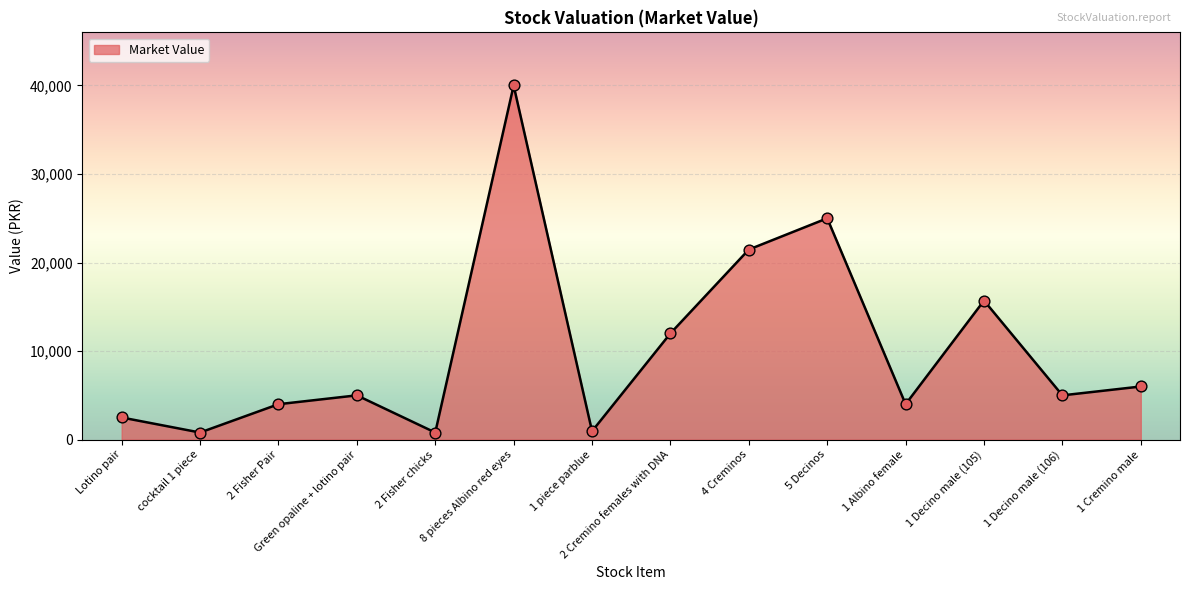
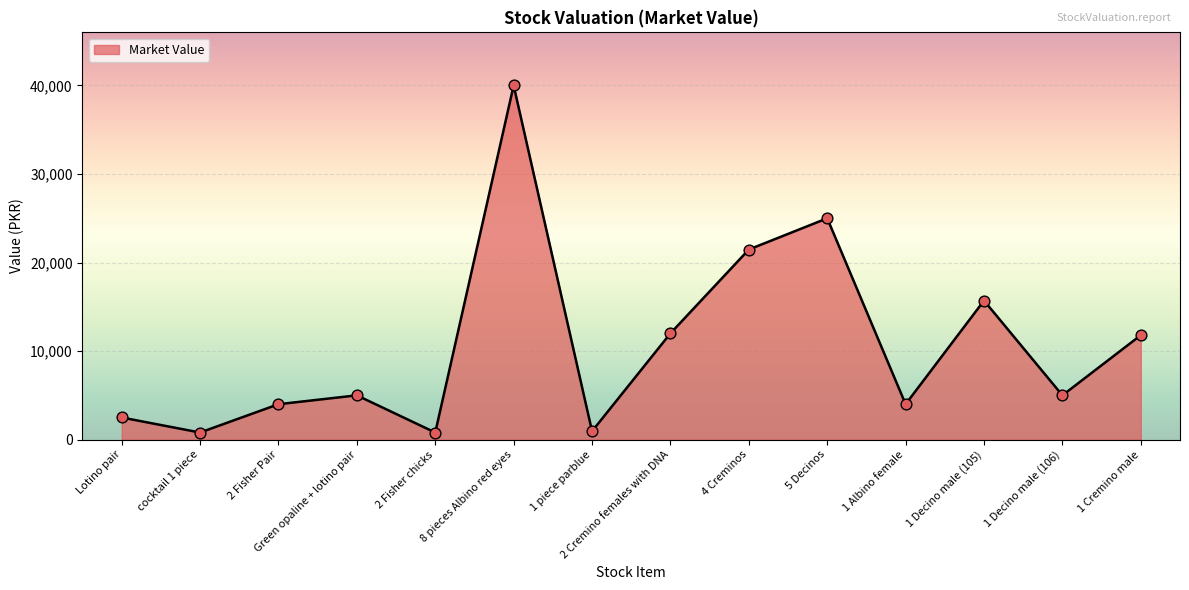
  {
    "Lotino pair": "3,000",
    "cocktail 1 piece": "1,000",
    "2 Fisher Pair": "4,000",
    "Green opaline + lotino pair": "5,000",
    "2 Fisher chicks": "1,000",
    "8 pieces Albino red eyes": "40,000",
    "1 piece parblue": "1,000",
    "2 Cremino females with DNA": "12,000",
    "4 Creminos": "21,000",
    "5 Decinos": "25,000",
    "1 Albino female": "4,000",
    "1 Decino male (105)": "16,000",
    "1 Decino male (106)": "5,000",
-   "1 Cremino male": "6,000"
+   "1 Cremino male": "12,000"
  }
